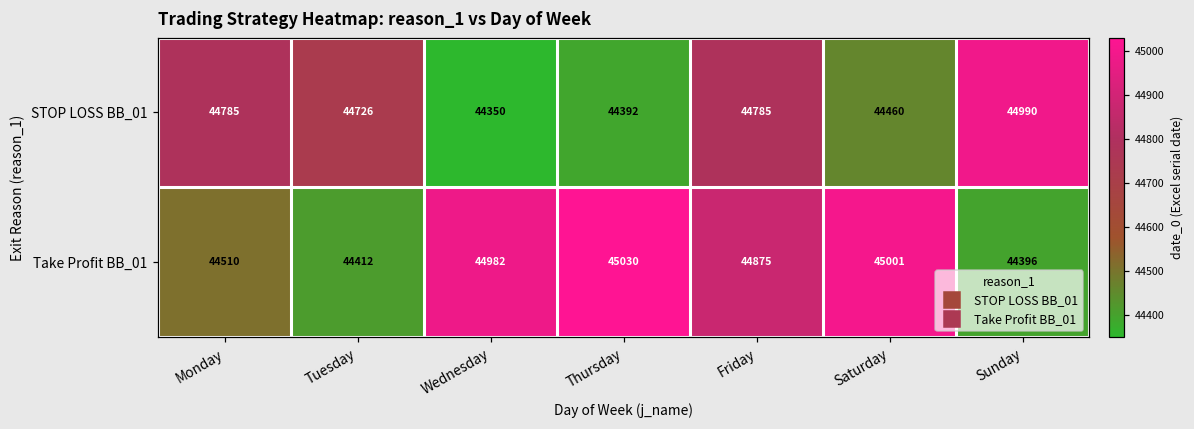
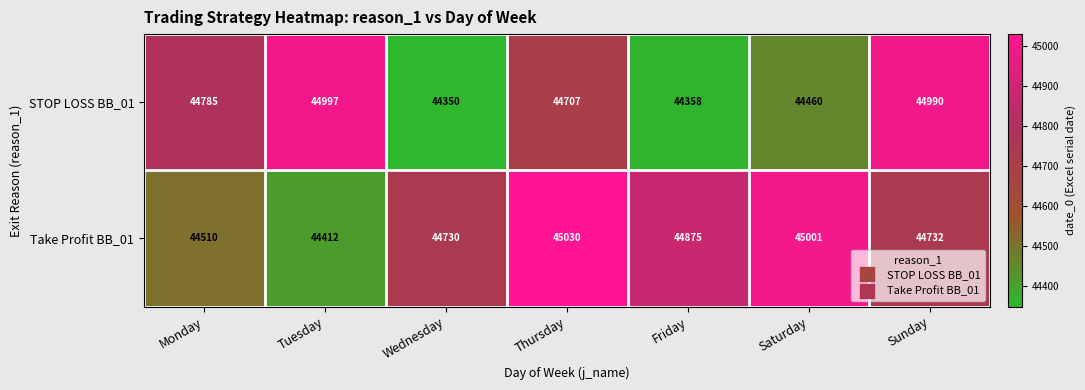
  {
    "STOP LOSS BB_01": {
      "Monday": 44785,
-     "Tuesday": 44726,
+     "Tuesday": 44997,
      "Wednesday": 44350,
-     "Thursday": 44392,
-     "Friday": 44785,
+     "Thursday": 44707,
+     "Friday": 44358,
      "Saturday": 44460,
      "Sunday": 44990
    },
    "Take Profit BB_01": {
      "Monday": 44510,
      "Tuesday": 44412,
-     "Wednesday": 44982,
+     "Wednesday": 44730,
      "Thursday": 45030,
      "Friday": 44875,
      "Saturday": 45001,
-     "Sunday": 44396
+     "Sunday": 44732
    }
  }
